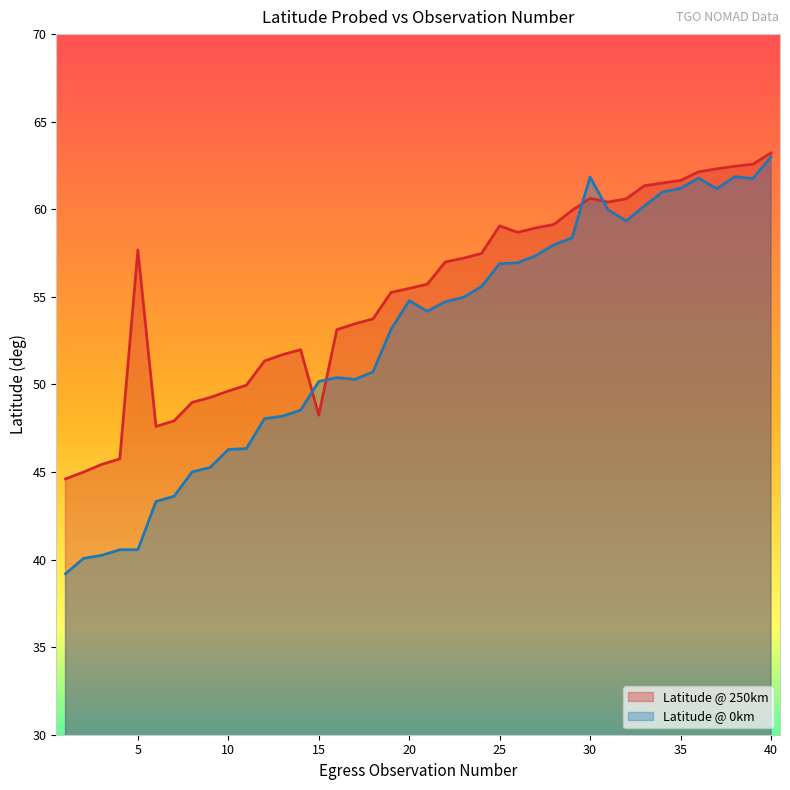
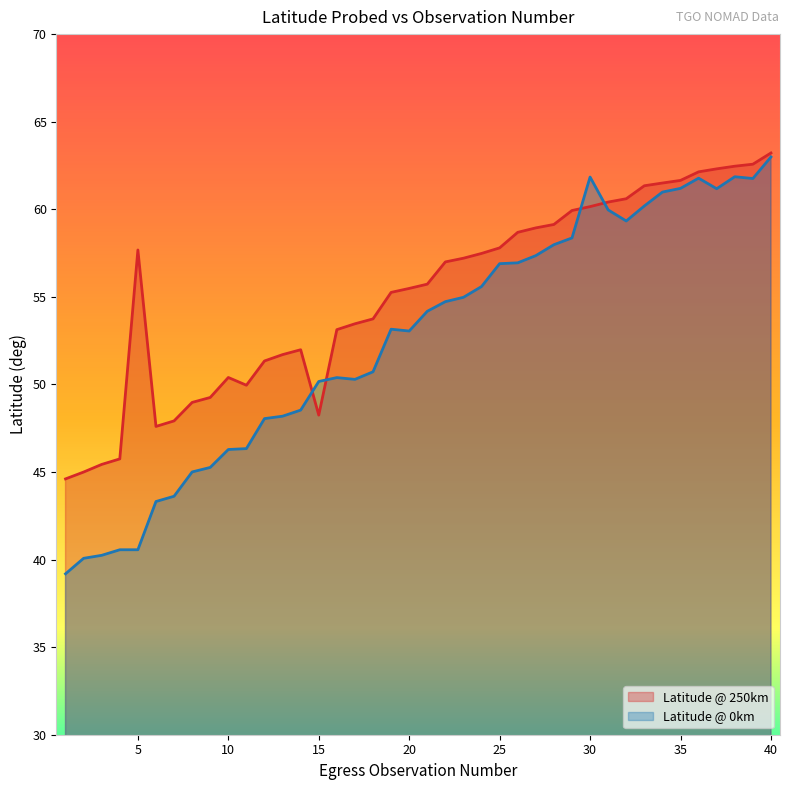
  {
    "Latitude @ 250km": {
      "5": 57.7,
-     "10": 49.6,
+     "10": 50.4,
      "15": 48.2,
      "20": 55.5,
-     "25": 59.1,
-     "30": 60.6,
+     "25": 57.8,
+     "30": 60.2,
      "35": 61.6,
      "40": 63.2
    },
    "Latitude @ 0km": {
      "5": 40.6,
      "10": 46.3,
      "15": 50.2,
-     "20": 54.8,
+     "20": 53.0,
      "25": 56.9,
      "30": 61.8,
      "35": 61.2,
      "40": 63.0
    }
  }
